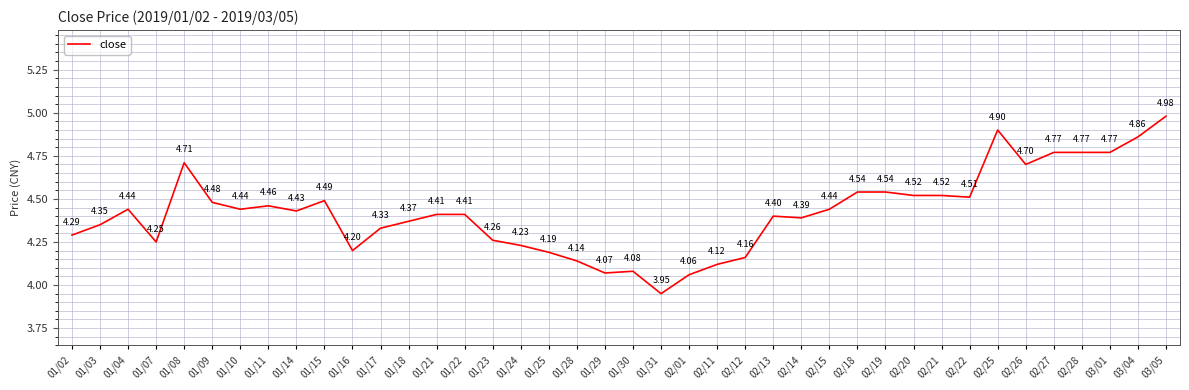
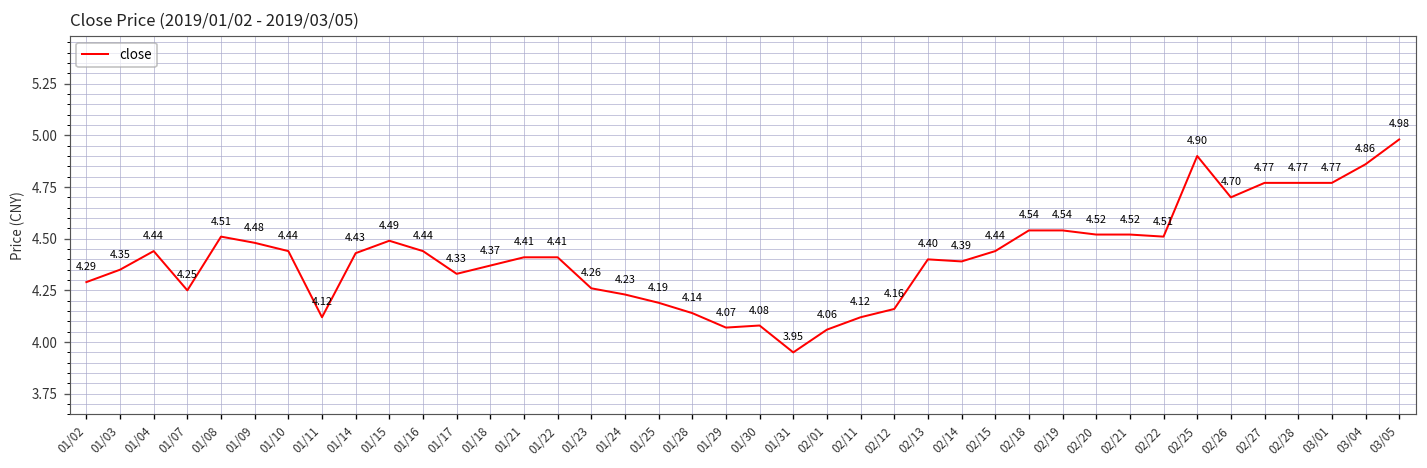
  {
    "01/02": 4.29,
    "01/03": 4.35,
    "01/04": 4.44,
    "01/07": 4.25,
-   "01/08": 4.71,
+   "01/08": 4.51,
    "01/09": 4.48,
    "01/10": 4.44,
-   "01/11": 4.46,
+   "01/11": 4.12,
    "01/14": 4.43,
    "01/15": 4.49,
-   "01/16": 4.20,
+   "01/16": 4.44,
    "01/17": 4.33,
    "01/18": 4.37,
    "01/21": 4.41,
    "01/22": 4.41,
    "01/23": 4.26,
    "01/24": 4.23,
    "01/25": 4.19,
    "01/28": 4.14,
    "01/29": 4.07,
    "01/30": 4.08,
    "01/31": 3.95,
    "02/01": 4.06,
    "02/11": 4.12,
    "02/12": 4.16,
    "02/13": 4.40,
    "02/14": 4.39,
    "02/15": 4.44,
    "02/18": 4.54,
    "02/19": 4.54,
    "02/20": 4.52,
    "02/21": 4.52,
    "02/22": 4.51,
    "02/25": 4.90,
    "02/26": 4.70,
    "02/27": 4.77,
    "02/28": 4.77,
    "03/01": 4.77,
    "03/04": 4.86,
    "03/05": 4.98
  }
